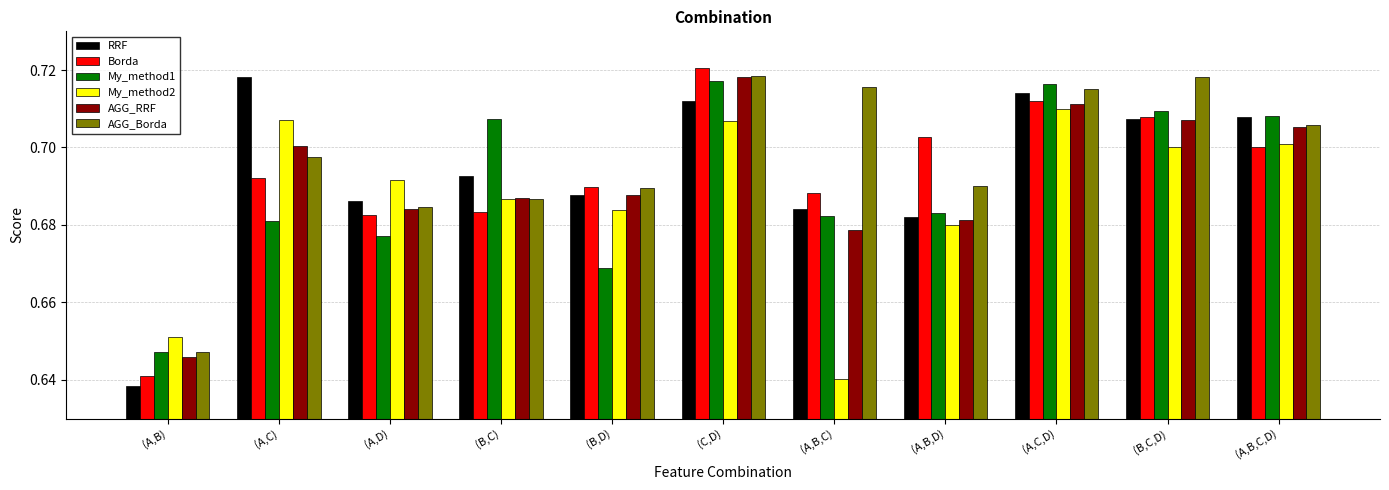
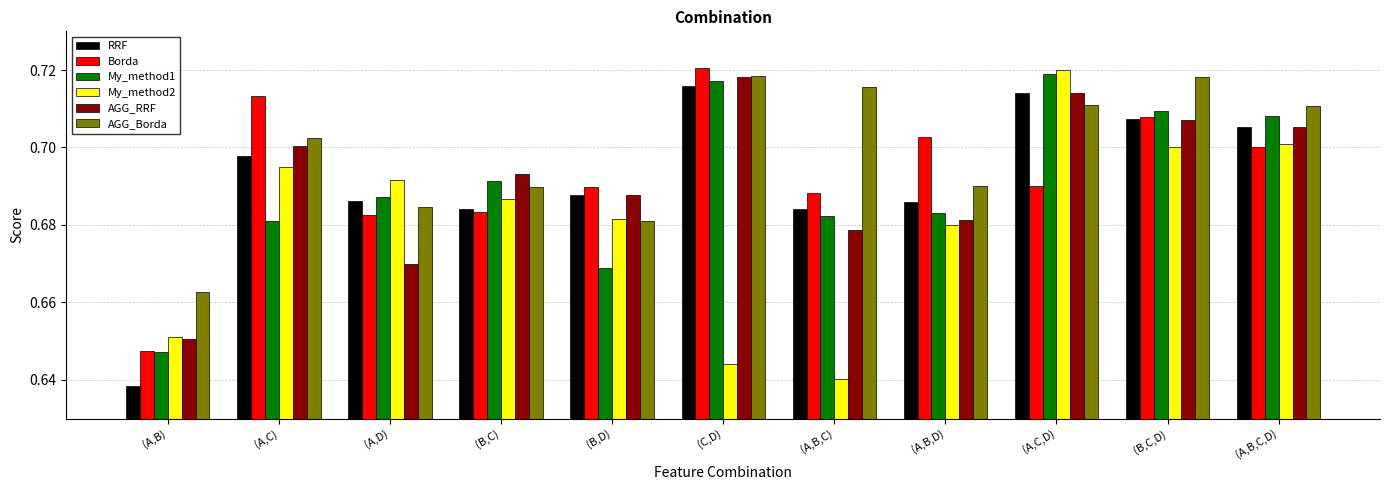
  {
    "RRF": {
      "(A,B)": 0.639,
-     "(A,C)": 0.718,
+     "(A,C)": 0.698,
      "(A,D)": 0.686,
-     "(B,C)": 0.693,
+     "(B,C)": 0.684,
      "(B,D)": 0.688,
-     "(C,D)": 0.712,
+     "(C,D)": 0.716,
      "(A,B,C)": 0.684,
-     "(A,B,D)": 0.682,
+     "(A,B,D)": 0.686,
      "(A,C,D)": 0.714,
      "(B,C,D)": 0.707,
-     "(A,B,C,D)": 0.708
+     "(A,B,C,D)": 0.705
    },
    "Borda": {
-     "(A,B)": 0.641,
-     "(A,C)": 0.692,
+     "(A,B)": 0.648,
+     "(A,C)": 0.713,
      "(A,D)": 0.683,
      "(B,C)": 0.683,
      "(B,D)": 0.690,
      "(C,D)": 0.721,
      "(A,B,C)": 0.688,
      "(A,B,D)": 0.703,
-     "(A,C,D)": 0.712,
+     "(A,C,D)": 0.690,
      "(B,C,D)": 0.708,
      "(A,B,C,D)": 0.700
    },
    "My_method1": {
      "(A,B)": 0.647,
      "(A,C)": 0.681,
-     "(A,D)": 0.677,
-     "(B,C)": 0.707,
+     "(A,D)": 0.687,
+     "(B,C)": 0.691,
      "(B,D)": 0.669,
      "(C,D)": 0.717,
      "(A,B,C)": 0.682,
      "(A,B,D)": 0.683,
-     "(A,C,D)": 0.716,
+     "(A,C,D)": 0.719,
      "(B,C,D)": 0.709,
      "(A,B,C,D)": 0.708
    },
    "My_method2": {
      "(A,B)": 0.651,
-     "(A,C)": 0.707,
+     "(A,C)": 0.695,
      "(A,D)": 0.692,
      "(B,C)": 0.687,
-     "(B,D)": 0.684,
-     "(C,D)": 0.707,
+     "(B,D)": 0.682,
+     "(C,D)": 0.644,
      "(A,B,C)": 0.640,
      "(A,B,D)": 0.680,
-     "(A,C,D)": 0.71,
+     "(A,C,D)": 0.72,
      "(B,C,D)": 0.700,
      "(A,B,C,D)": 0.701
    },
    "AGG_RRF": {
-     "(A,B)": 0.646,
+     "(A,B)": 0.651,
      "(A,C)": 0.701,
-     "(A,D)": 0.684,
-     "(B,C)": 0.687,
+     "(A,D)": 0.670,
+     "(B,C)": 0.693,
      "(B,D)": 0.688,
      "(C,D)": 0.718,
      "(A,B,C)": 0.679,
      "(A,B,D)": 0.681,
-     "(A,C,D)": 0.711,
+     "(A,C,D)": 0.714,
      "(B,C,D)": 0.707,
      "(A,B,C,D)": 0.705
    },
    "AGG_Borda": {
-     "(A,B)": 0.647,
-     "(A,C)": 0.698,
+     "(A,B)": 0.663,
+     "(A,C)": 0.702,
      "(A,D)": 0.685,
-     "(B,C)": 0.687,
-     "(B,D)": 0.690,
+     "(B,C)": 0.690,
+     "(B,D)": 0.681,
      "(C,D)": 0.718,
      "(A,B,C)": 0.716,
      "(A,B,D)": 0.690,
-     "(A,C,D)": 0.715,
+     "(A,C,D)": 0.711,
      "(B,C,D)": 0.718,
-     "(A,B,C,D)": 0.706
+     "(A,B,C,D)": 0.711
    }
  }
